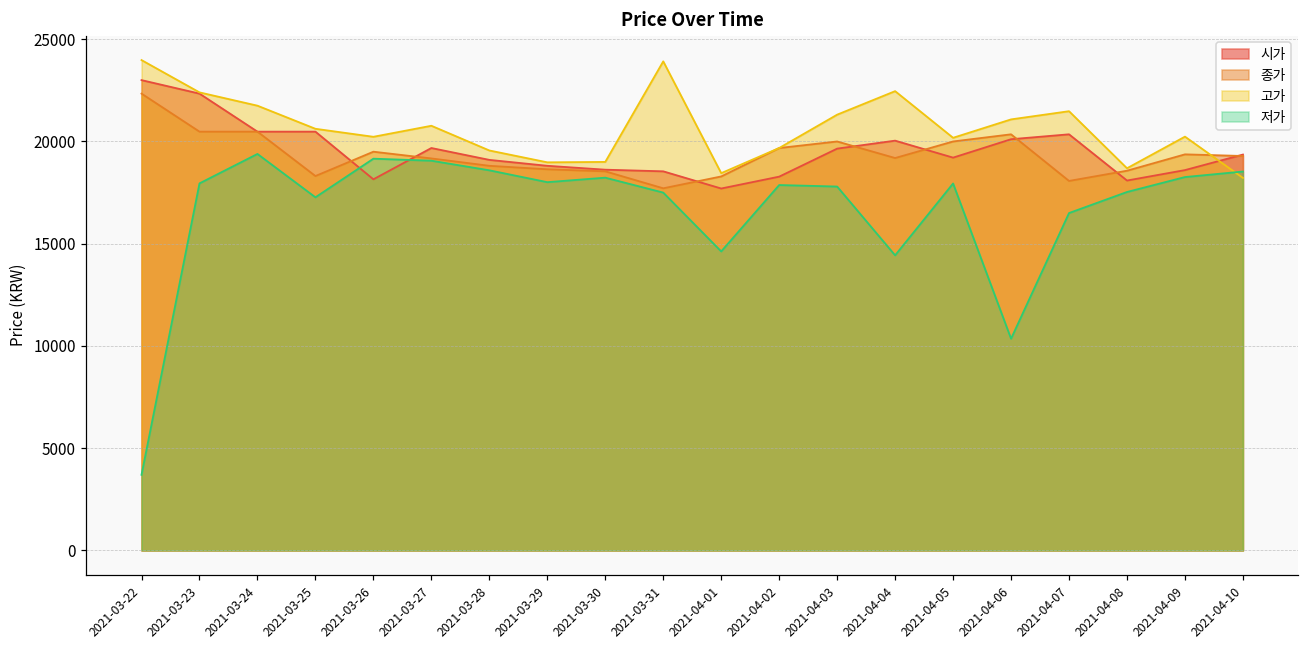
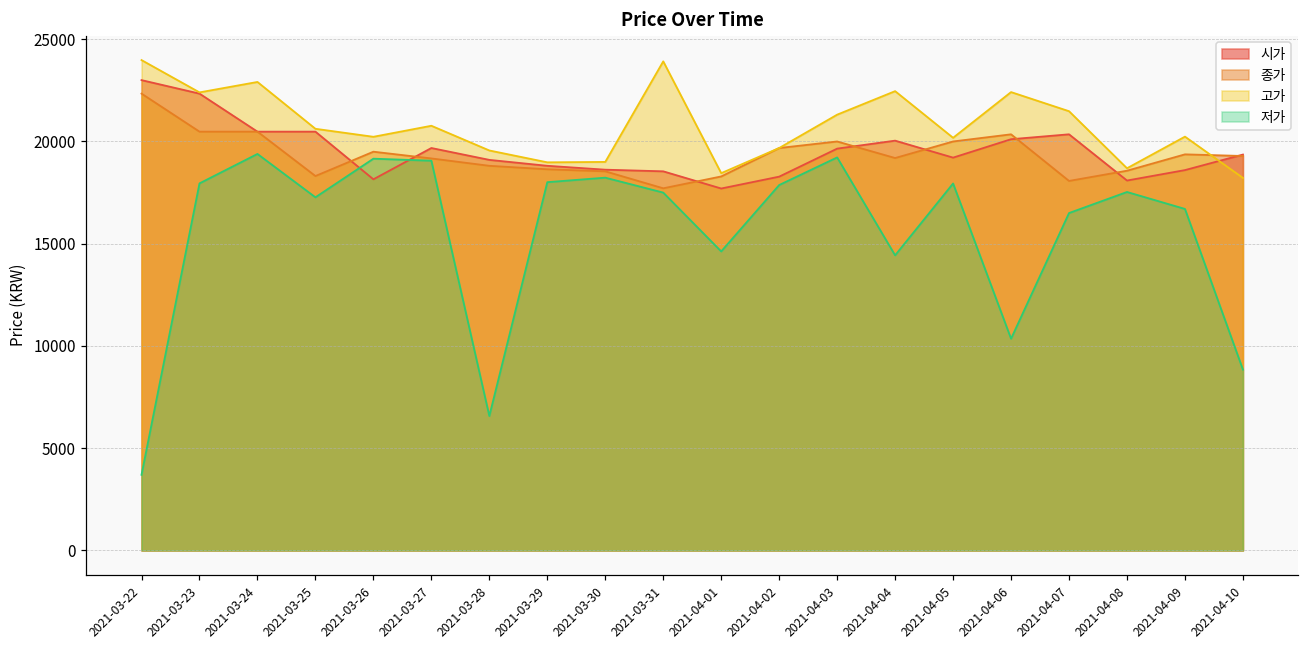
  {
    "고가": {
      "2021-03-22": 24000,
-     "2021-03-24": 21800,
+     "2021-03-24": 22900,
      "2021-03-25": 20600,
      "2021-03-26": 20200,
      "2021-03-27": 20800,
      "2021-03-28": 19600,
      "2021-03-29": 19000,
      "2021-03-30": 19000,
      "2021-03-31": 23900,
      "2021-04-01": 18500,
      "2021-04-03": 21300,
      "2021-04-04": 22500,
      "2021-04-05": 20200,
-     "2021-04-06": 21100,
+     "2021-04-06": 22400,
      "2021-04-07": 21500,
      "2021-04-09": 20200,
      "2021-04-10": 18200
    },
    "저가": {
      "2021-03-22": 3700,
      "2021-03-23": 18000,
      "2021-03-24": 19400,
      "2021-03-25": 17300,
      "2021-03-26": 19200,
-     "2021-03-28": 18600,
+     "2021-03-28": 6600,
      "2021-03-29": 18000,
      "2021-03-30": 18200,
      "2021-03-31": 17500,
      "2021-04-01": 14600,
      "2021-04-02": 17900,
-     "2021-04-03": 17800,
+     "2021-04-03": 19200,
      "2021-04-04": 14400,
      "2021-04-05": 17900,
      "2021-04-06": 10400,
      "2021-04-07": 16500,
      "2021-04-08": 17500,
-     "2021-04-09": 18300,
-     "2021-04-10": 18500
+     "2021-04-09": 16700,
+     "2021-04-10": 8800
    }
  }
